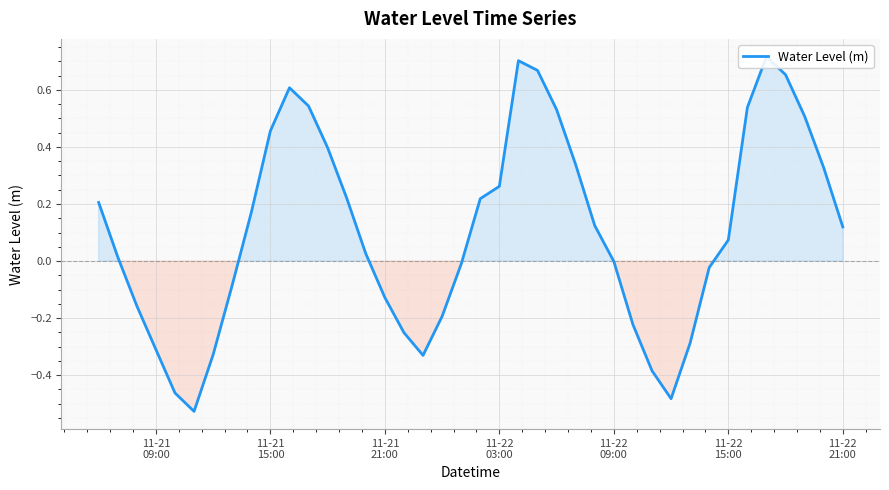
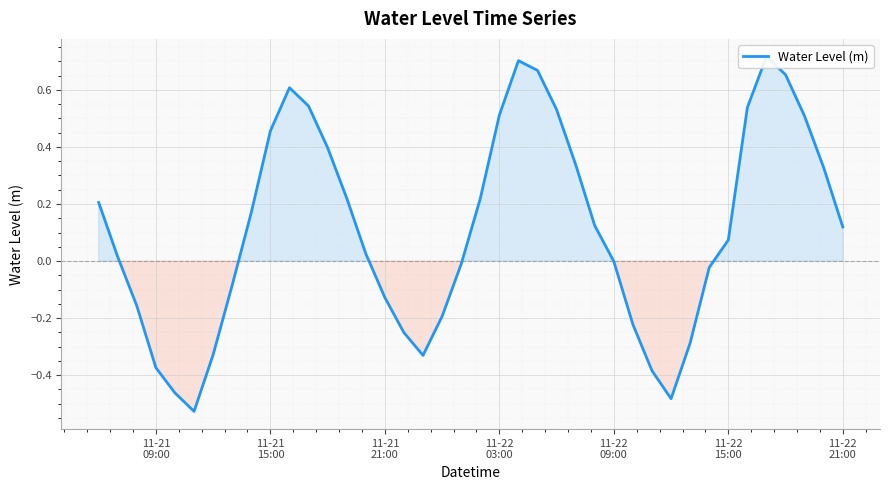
  {
-   "11-21 09:00": -0.31,
+   "11-21 09:00": -0.37,
    "11-21 15:00": 0.46,
    "11-21 21:00": -0.13,
-   "11-22 03:00": 0.26,
+   "11-22 03:00": 0.51,
    "11-22 09:00": 0.00,
    "11-22 15:00": 0.07,
    "11-22 21:00": 0.12
  }
